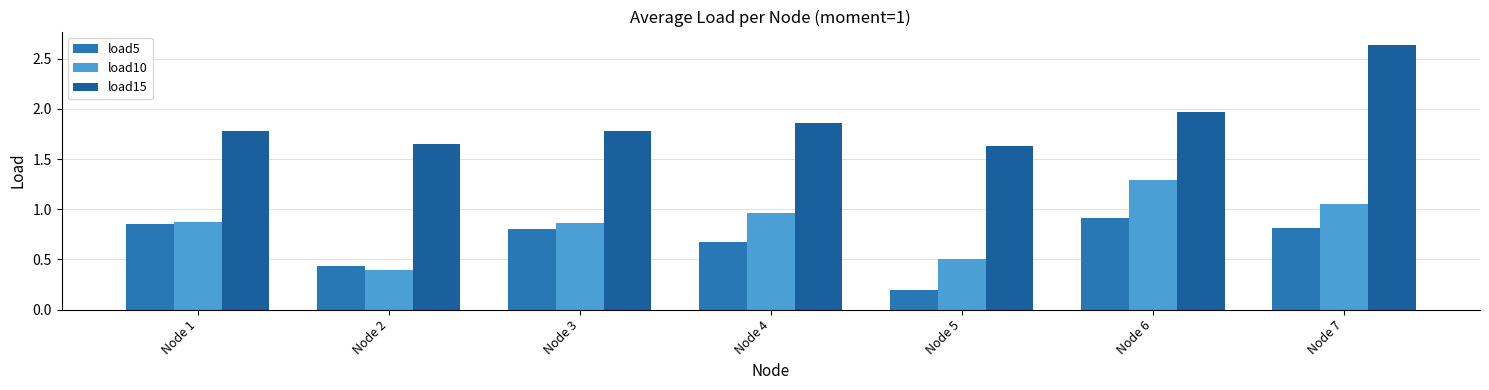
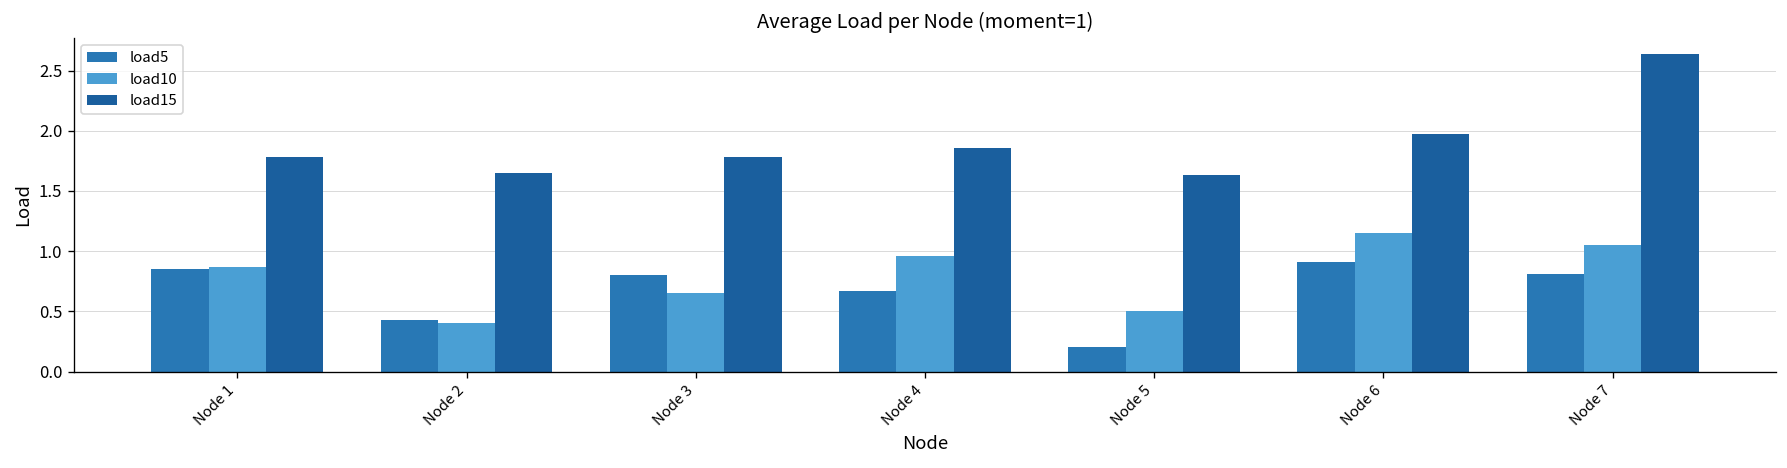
  {
    "load10": {
      "Node 1": 0.87,
      "Node 2": 0.40,
-     "Node 3": 0.86,
+     "Node 3": 0.65,
      "Node 4": 0.96,
      "Node 5": 0.50,
-     "Node 6": 1.29,
+     "Node 6": 1.15,
      "Node 7": 1.05
    }
  }
